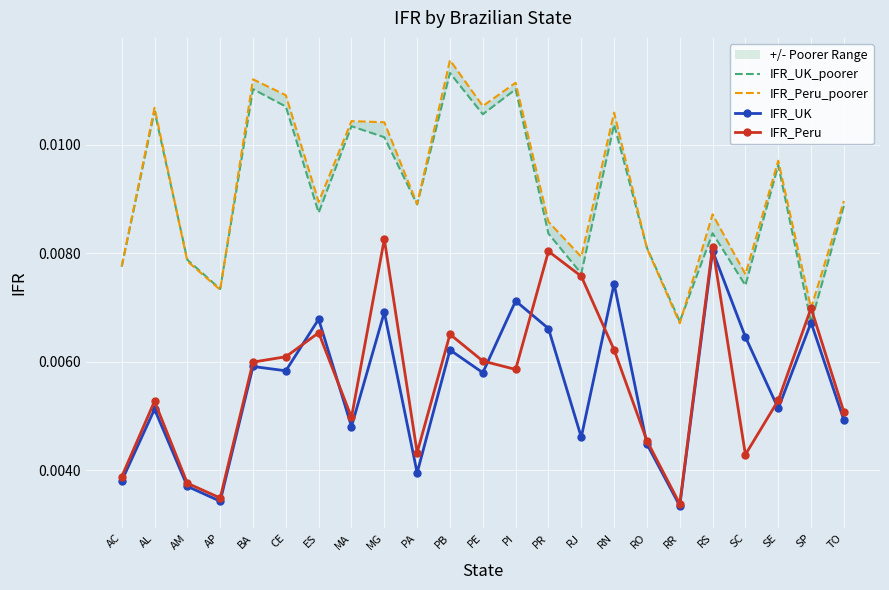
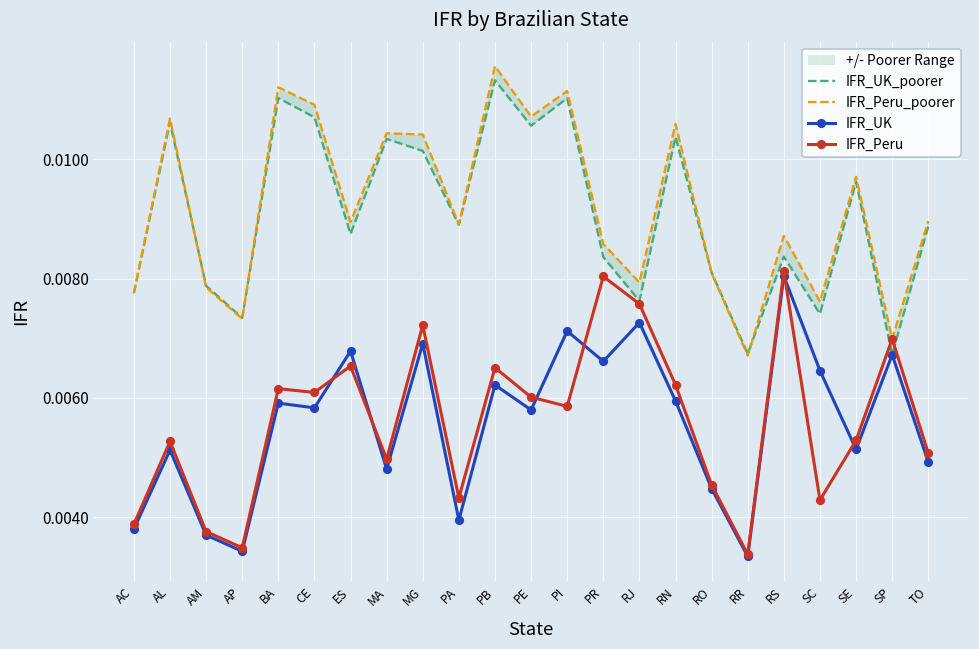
  {
    "IFR_UK": {
      "AC": 0.0038,
      "AL": 0.0051,
      "AM": 0.0037,
      "AP": 0.0034,
      "BA": 0.0059,
      "CE": 0.0058,
      "ES": 0.0068,
      "MA": 0.0048,
      "MG": 0.0069,
      "PA": 0.0040,
      "PB": 0.0062,
      "PE": 0.0058,
      "PI": 0.0071,
      "PR": 0.0066,
-     "RJ": 0.0046,
-     "RN": 0.0074,
+     "RJ": 0.0073,
+     "RN": 0.0060,
      "RO": 0.0045,
      "RS": 0.0080,
      "SC": 0.0065,
      "SE": 0.0051,
      "TO": 0.0049
    },
    "IFR_Peru": {
      "AC": 0.0039,
      "AL": 0.0053,
      "AM": 0.0038,
      "AP": 0.0035,
-     "BA": 0.0060,
+     "BA": 0.0062,
      "CE": 0.0061,
      "ES": 0.0065,
      "MA": 0.0050,
-     "MG": 0.0083,
+     "MG": 0.0072,
      "PA": 0.0043,
      "PB": 0.0065,
      "PE": 0.0060,
      "PI": 0.0059,
      "PR": 0.0080,
      "RJ": 0.0076,
      "RN": 0.0062,
      "RO": 0.0045,
      "RS": 0.0081,
      "SC": 0.0043,
      "SE": 0.0053,
      "TO": 0.0051
    }
  }
